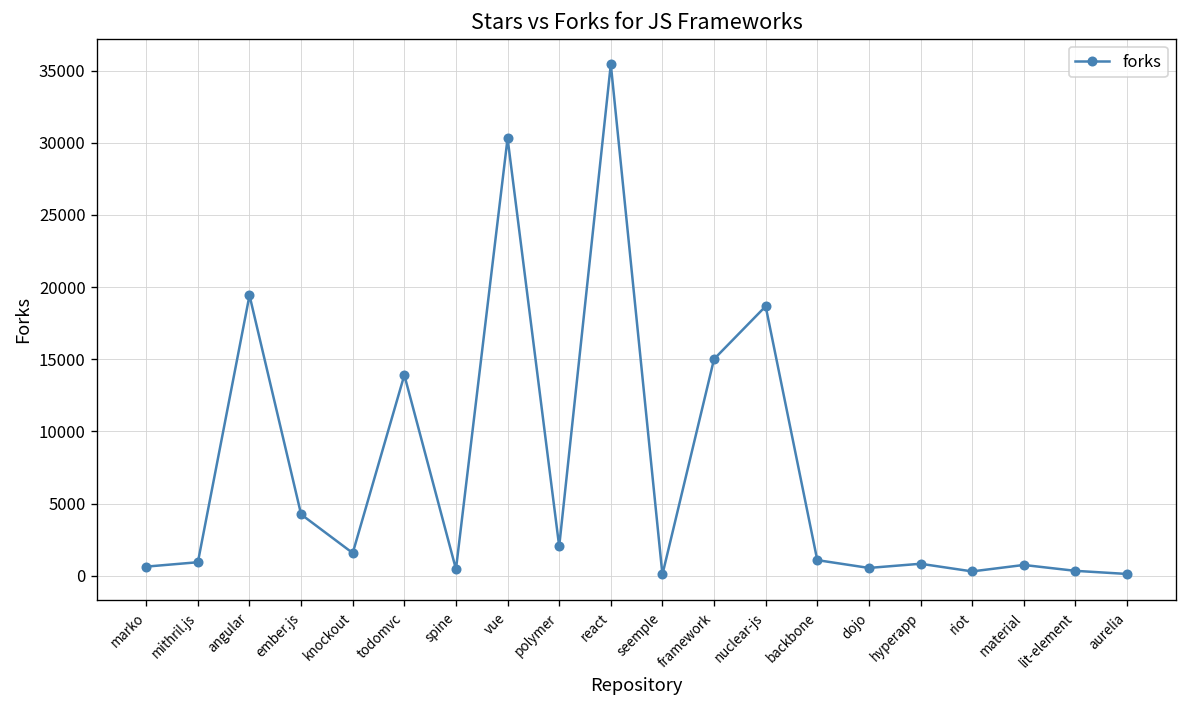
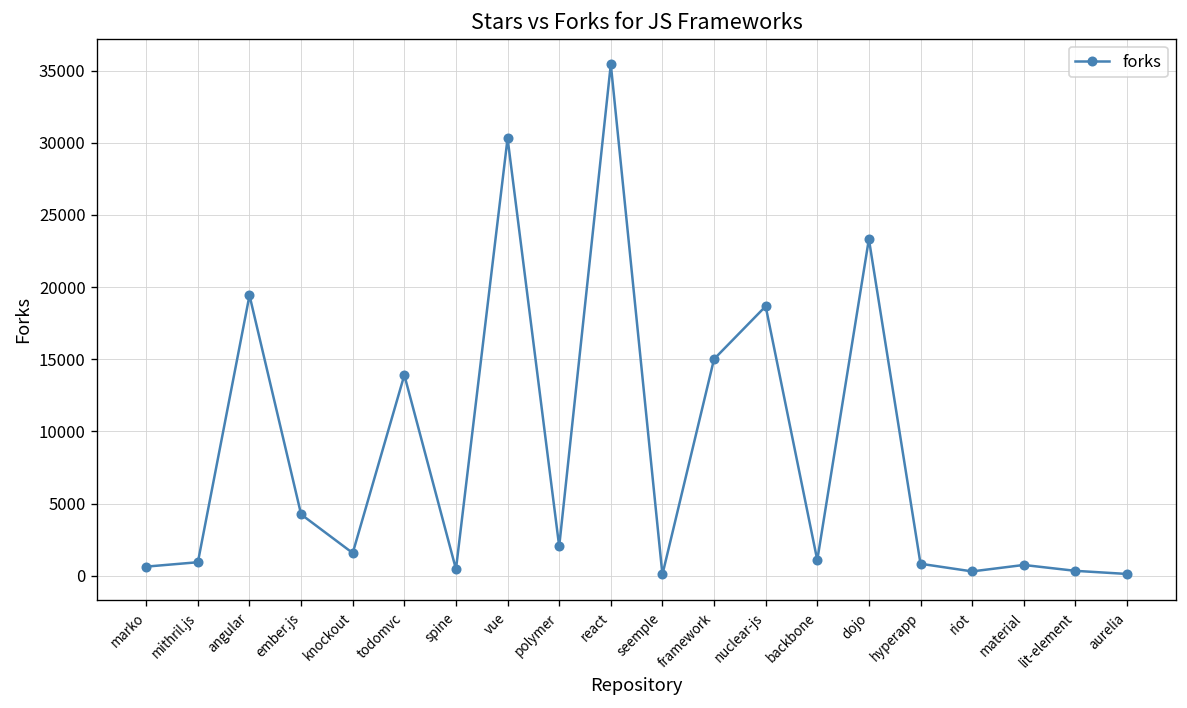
  {
    "marko": 600,
    "mithril.js": 900,
    "angular": 19400,
    "ember.js": 4200,
    "knockout": 1600,
    "todomvc": 13900,
    "spine": 400,
    "vue": 30300,
    "polymer": 2000,
    "react": 35400,
    "seemple": 100,
    "framework": 15000,
    "nuclear-js": 18700,
    "backbone": 1100,
-   "dojo": 500,
+   "dojo": 23300,
    "hyperapp": 800,
    "riot": 300,
    "material": 700,
    "lit-element": 300,
    "aurelia": 100
  }
